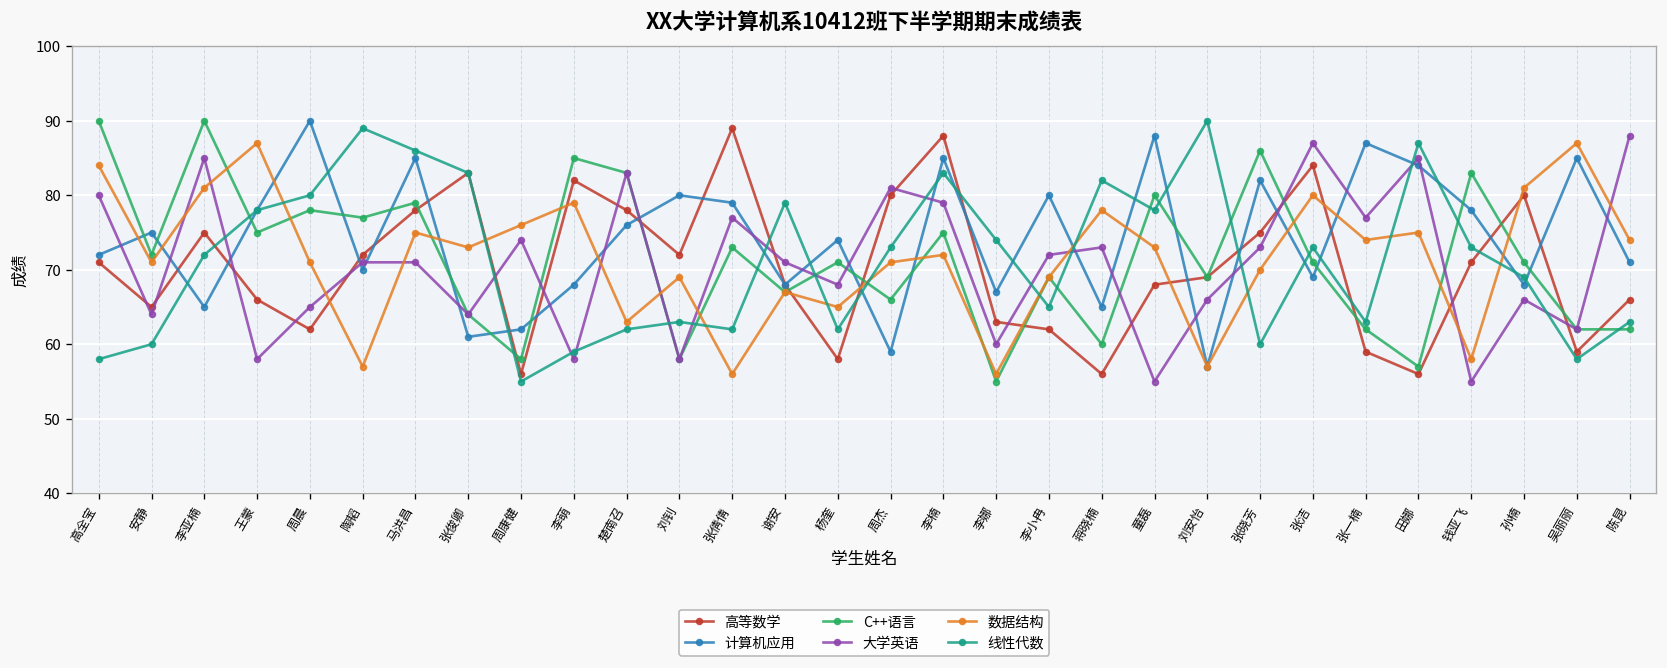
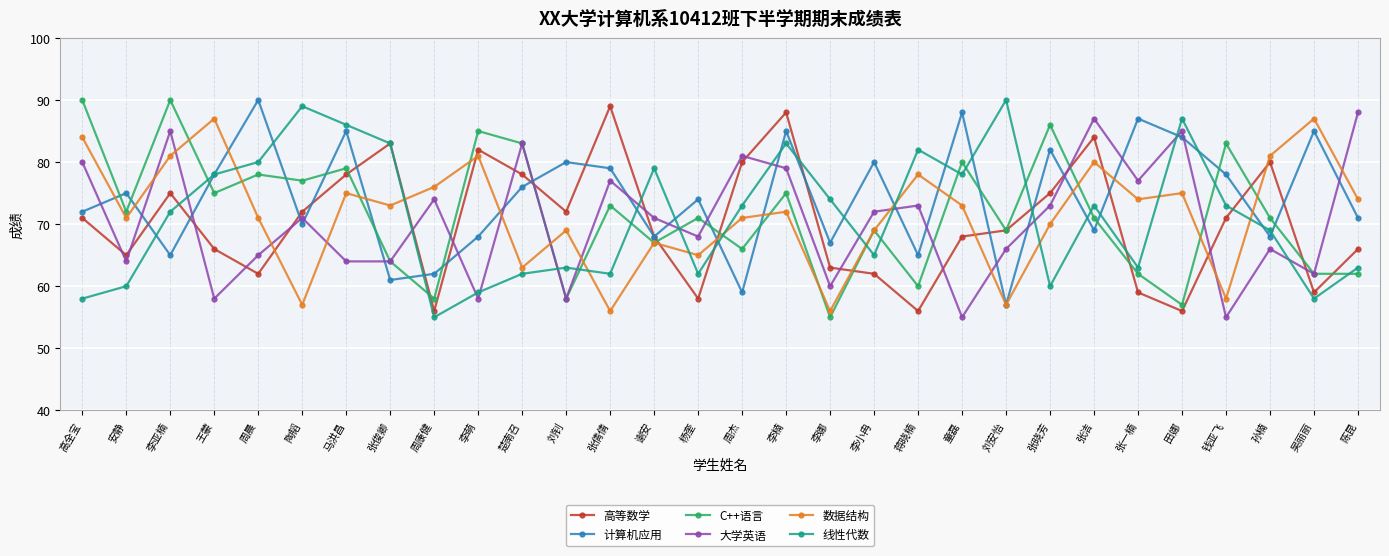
  {
    "高等数学": {
      "高全宝": 71,
      "安静": 65,
      "李亚楠": 75,
      "王蒙": 66,
      "周晨": 62,
      "陶韬": 72,
      "马洪昌": 78,
      "周康健": 56,
      "李萌": 82,
      "楚南召": 78,
      "刘钊": 72,
      "张倩倩": 89,
      "杨奎": 58,
      "周杰": 80,
      "李楠": 88,
      "李娜": 63,
      "李小冉": 62,
      "蒋晓楠": 56,
      "童磊": 68,
      "张晓芳": 75,
      "张洁": 84,
      "张一楠": 59,
      "田娜": 56,
      "钱亚飞": 71,
      "孙楠": 80,
      "吴丽丽": 59,
      "陈昆": 66
    },
    "计算机应用": {
      "高全宝": 72,
      "安静": 75,
      "李亚楠": 65,
      "周晨": 90,
      "陶韬": 70,
      "马洪昌": 85,
      "张俊卿": 61,
      "周康健": 62,
      "李萌": 68,
      "楚南召": 76,
      "刘钊": 80,
      "张倩倩": 79,
      "杨奎": 74,
      "周杰": 59,
      "李楠": 85,
      "李娜": 67,
      "李小冉": 80,
      "蒋晓楠": 65,
      "童磊": 88,
      "张晓芳": 82,
      "张洁": 69,
      "张一楠": 87,
      "田娜": 84,
      "钱亚飞": 78,
      "孙楠": 68,
      "吴丽丽": 85,
      "陈昆": 71
    },
    "大学英语": {
      "高全宝": 80,
      "安静": 64,
      "李亚楠": 85,
      "王蒙": 58,
      "周晨": 65,
      "陶韬": 71,
-     "马洪昌": 71,
+     "马洪昌": 64,
      "周康健": 74,
      "李萌": 58,
      "张倩倩": 77,
      "谢安": 71,
      "杨奎": 68,
      "周杰": 81,
      "李楠": 79,
      "李娜": 60,
      "李小冉": 72,
      "蒋晓楠": 73,
      "童磊": 55,
      "刘安怡": 66,
      "张晓芳": 73,
      "张洁": 87,
      "张一楠": 77,
      "田娜": 85,
      "钱亚飞": 55,
      "孙楠": 66,
      "陈昆": 88
    },
    "数据结构": {
      "高全宝": 84,
      "安静": 71,
      "李亚楠": 81,
      "王蒙": 87,
      "周晨": 71,
      "陶韬": 57,
      "马洪昌": 75,
      "张俊卿": 73,
      "周康健": 76,
-     "李萌": 79,
+     "李萌": 81,
      "楚南召": 63,
      "刘钊": 69,
      "张倩倩": 56,
      "杨奎": 65,
      "周杰": 71,
      "李楠": 72,
      "李娜": 56,
      "蒋晓楠": 78,
      "童磊": 73,
      "张晓芳": 70,
      "张洁": 80,
      "张一楠": 74,
      "田娜": 75,
      "钱亚飞": 58,
      "孙楠": 81,
      "吴丽丽": 87,
      "陈昆": 74
    }
  }
